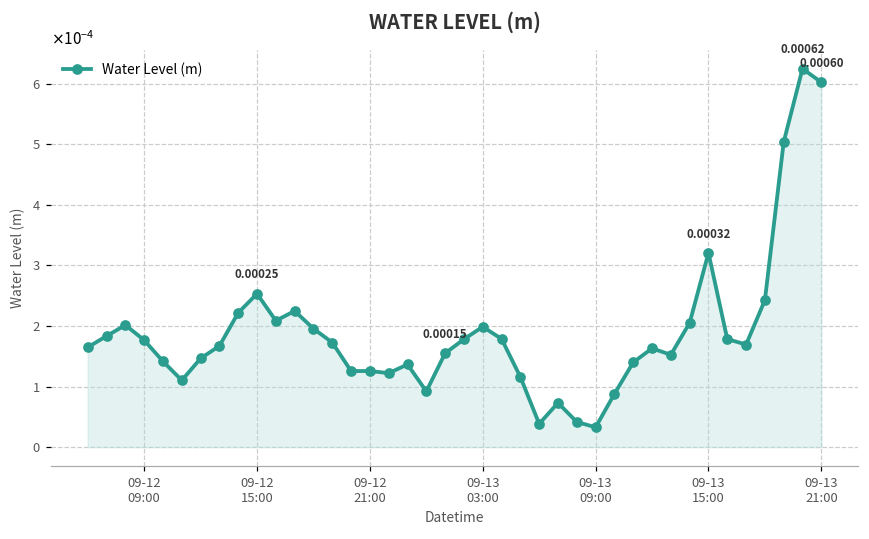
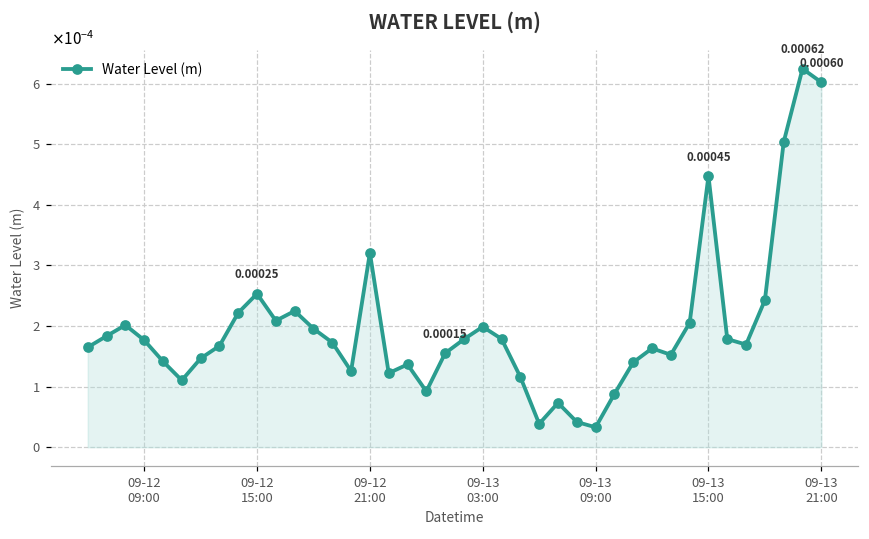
  {
    "09-12 15:00": 0.00025,
-   "09-12 21:00": 0.00013,
-   "09-13 15:00": 0.00032
+   "09-12 21:00": 0.00032,
+   "09-13 15:00": 0.00045
  }
